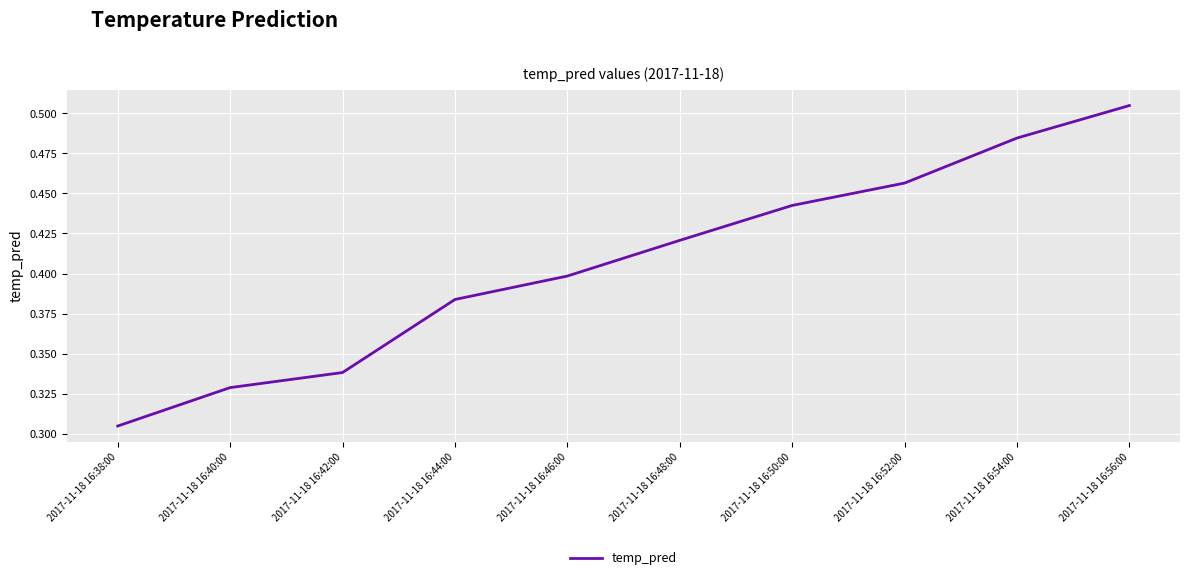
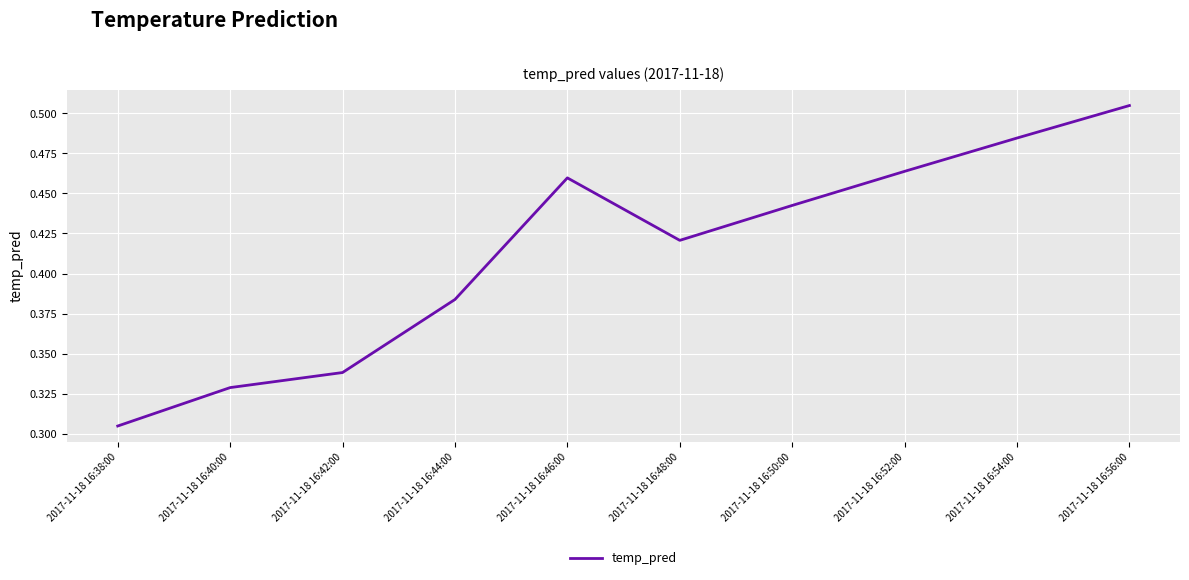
  {
    "2017-11-18 16:38:00": 0.305,
    "2017-11-18 16:40:00": 0.329,
    "2017-11-18 16:42:00": 0.338,
    "2017-11-18 16:44:00": 0.384,
-   "2017-11-18 16:46:00": 0.398,
+   "2017-11-18 16:46:00": 0.460,
    "2017-11-18 16:48:00": 0.421,
    "2017-11-18 16:50:00": 0.442,
-   "2017-11-18 16:52:00": 0.456,
+   "2017-11-18 16:52:00": 0.464,
    "2017-11-18 16:54:00": 0.484,
    "2017-11-18 16:56:00": 0.505
  }
